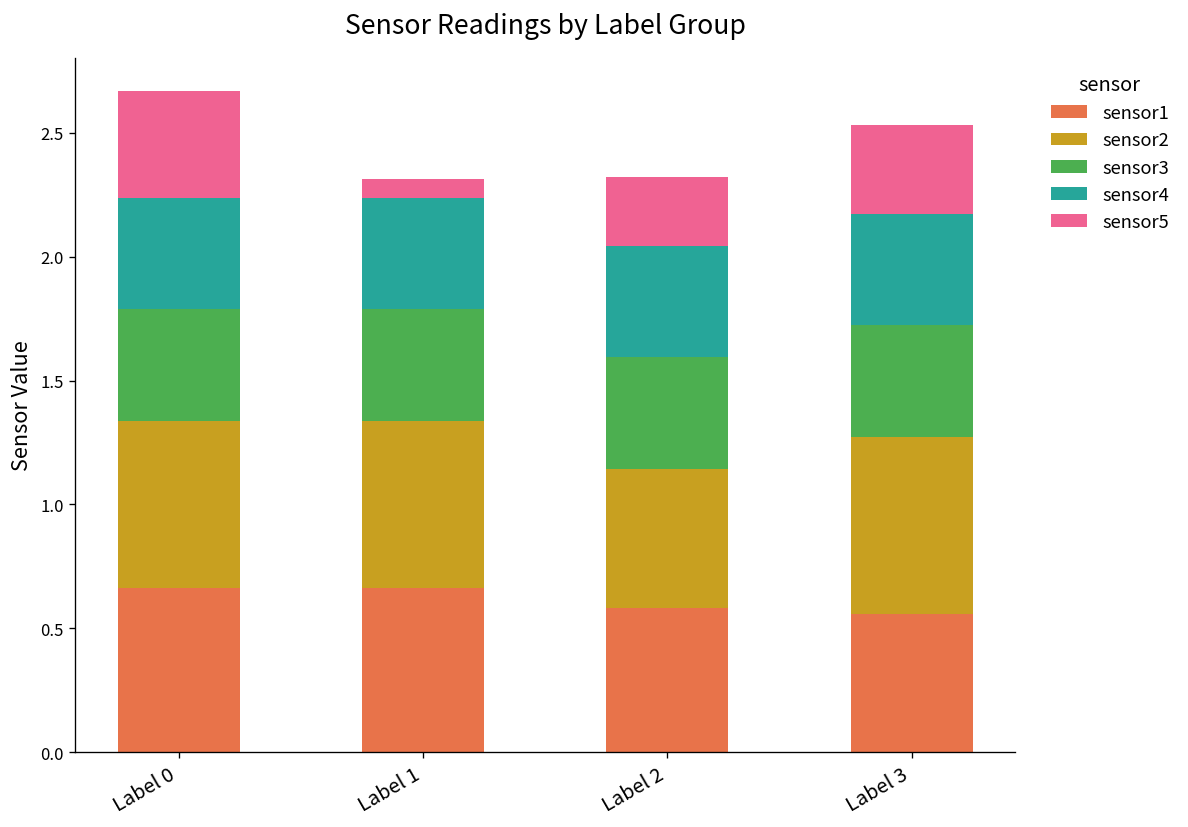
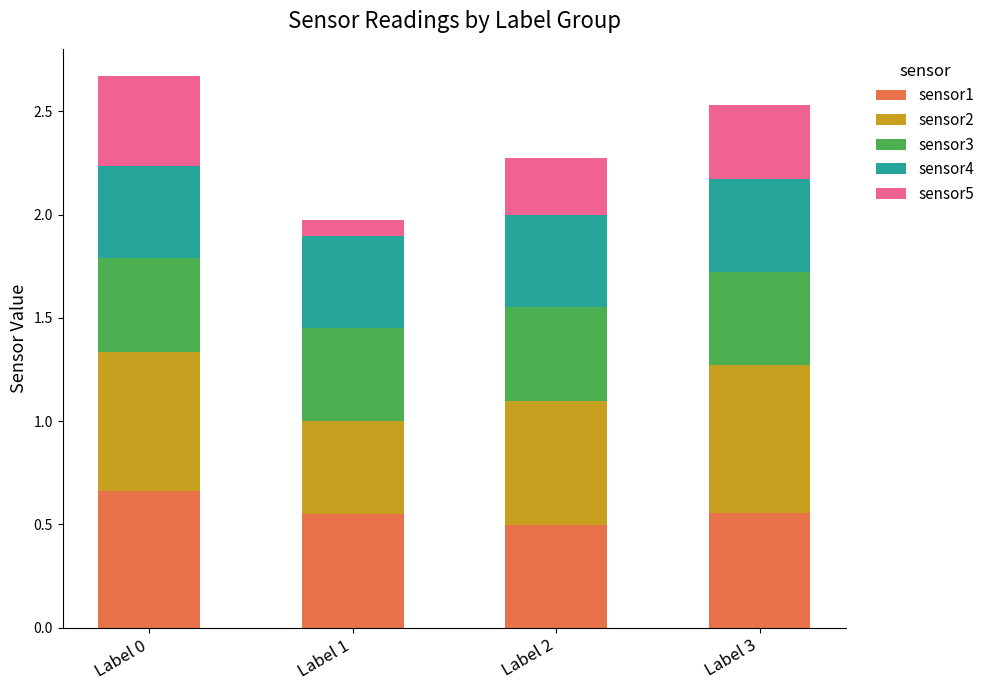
  {
    "sensor1": {
      "Label 0": 0.66,
-     "Label 1": 0.66,
-     "Label 2": 0.58,
+     "Label 1": 0.55,
+     "Label 2": 0.50,
      "Label 3": 0.56
    },
    "sensor2": {
      "Label 0": 0.68,
-     "Label 1": 0.68,
-     "Label 2": 0.56,
+     "Label 1": 0.45,
+     "Label 2": 0.60,
      "Label 3": 0.72
    },
    "sensor3": {
      "Label 0": 0.45,
      "Label 1": 0.45,
      "Label 2": 0.45,
      "Label 3": 0.45
    },
    "sensor4": {
      "Label 0": 0.45,
      "Label 1": 0.45,
      "Label 2": 0.45,
      "Label 3": 0.45
    },
    "sensor5": {
      "Label 0": 0.43,
      "Label 1": 0.08,
      "Label 2": 0.28,
      "Label 3": 0.36
    }
  }
